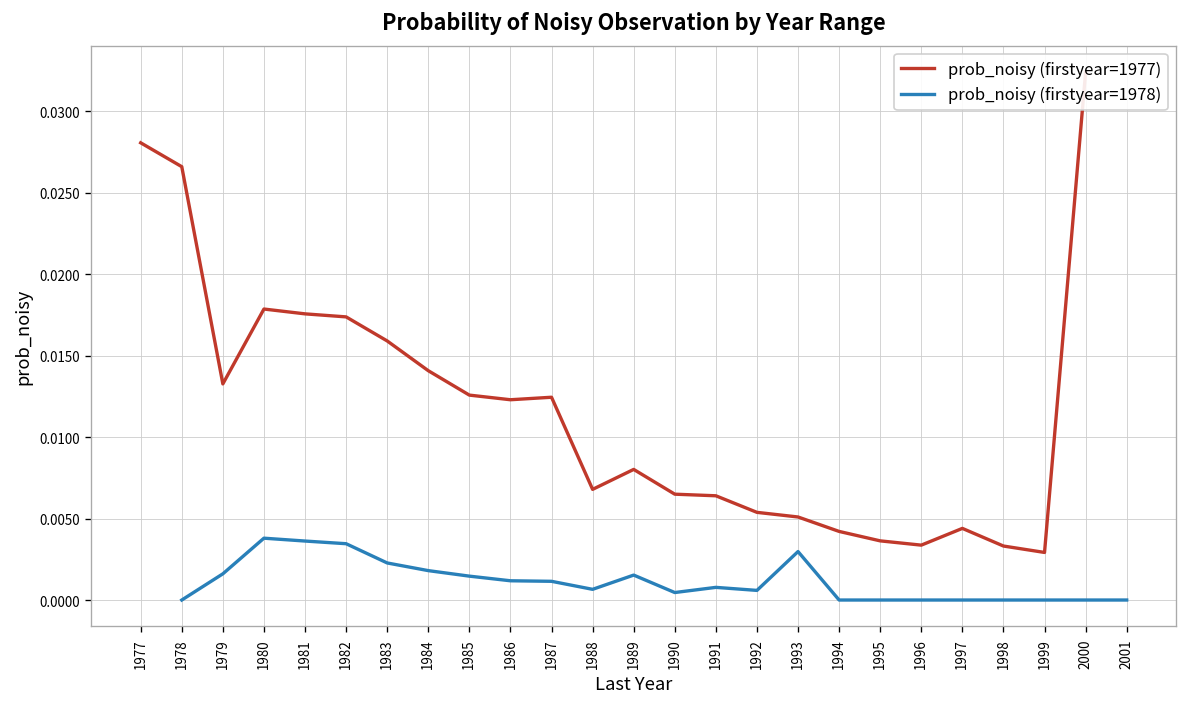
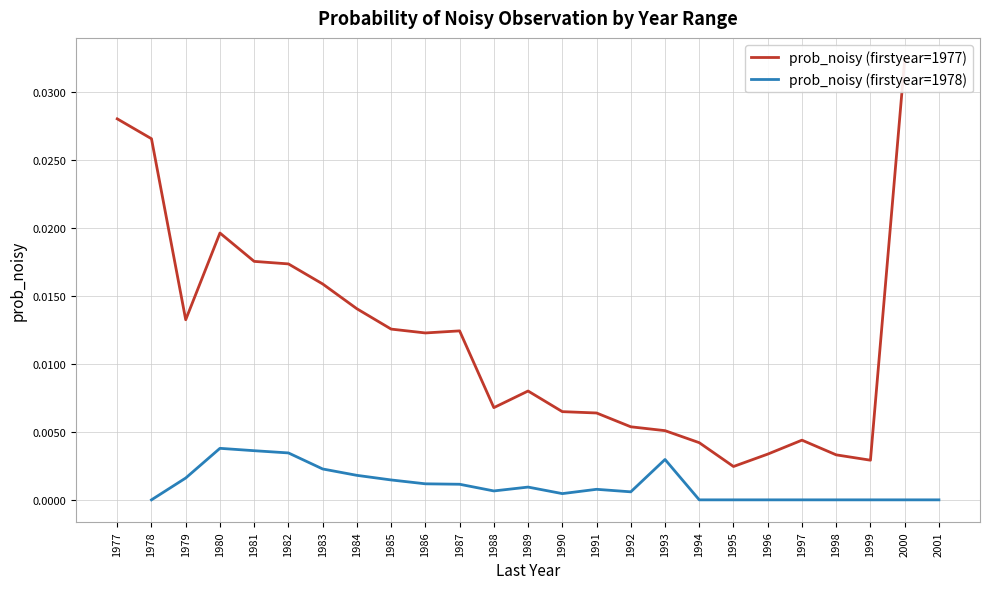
  {
    "prob_noisy (firstyear=1977)": {
      "1977": 0.0281,
      "1978": 0.0266,
      "1979": 0.0133,
-     "1980": 0.0179,
+     "1980": 0.0196,
      "1981": 0.0176,
      "1982": 0.0174,
      "1983": 0.0159,
      "1984": 0.0141,
      "1985": 0.0126,
      "1986": 0.0123,
      "1987": 0.0124,
      "1988": 0.0068,
      "1989": 0.0080,
      "1990": 0.0065,
      "1991": 0.0064,
      "1992": 0.0054,
      "1993": 0.0051,
      "1994": 0.0042,
-     "1995": 0.0036,
+     "1995": 0.0025,
      "1996": 0.0034,
      "1997": 0.0044,
      "1998": 0.0033,
      "1999": 0.0029
    },
    "prob_noisy (firstyear=1978)": {
      "1978": 0.0000,
      "1979": 0.0016,
      "1980": 0.0038,
      "1981": 0.0036,
      "1982": 0.0035,
      "1983": 0.0023,
      "1984": 0.0018,
      "1985": 0.0015,
      "1986": 0.0012,
      "1987": 0.0011,
      "1988": 0.0007,
-     "1989": 0.0015,
+     "1989": 0.0009,
      "1990": 0.0005,
      "1991": 0.0008,
      "1992": 0.0006,
      "1993": 0.0030,
      "1994": 0.0000,
      "1995": 0.0000,
      "1996": 0.0000,
      "1997": 0.0000,
      "1998": 0.0000,
      "1999": 0.0000,
      "2000": 0.0000,
      "2001": 0.0000
    }
  }
